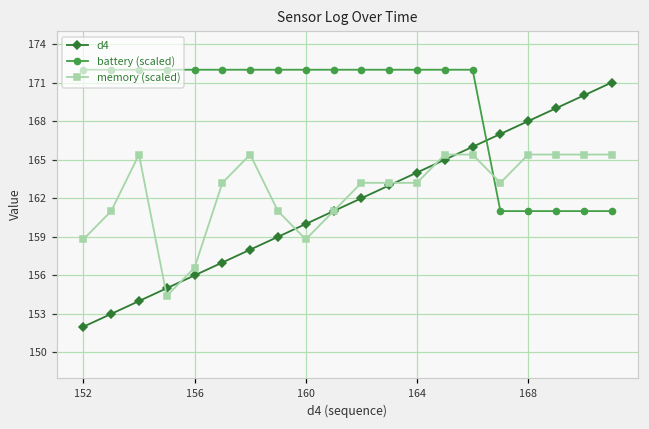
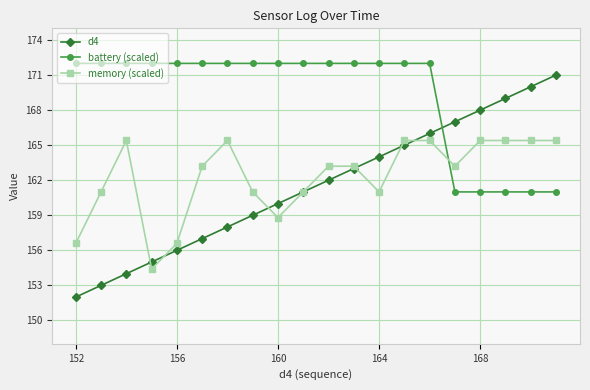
  {
    "memory (scaled)": {
-     "152": 158.8,
+     "152": 156.6,
      "156": 156.6,
      "160": 158.8,
-     "164": 163.2,
+     "164": 161.0,
      "168": 165.4
    }
  }
